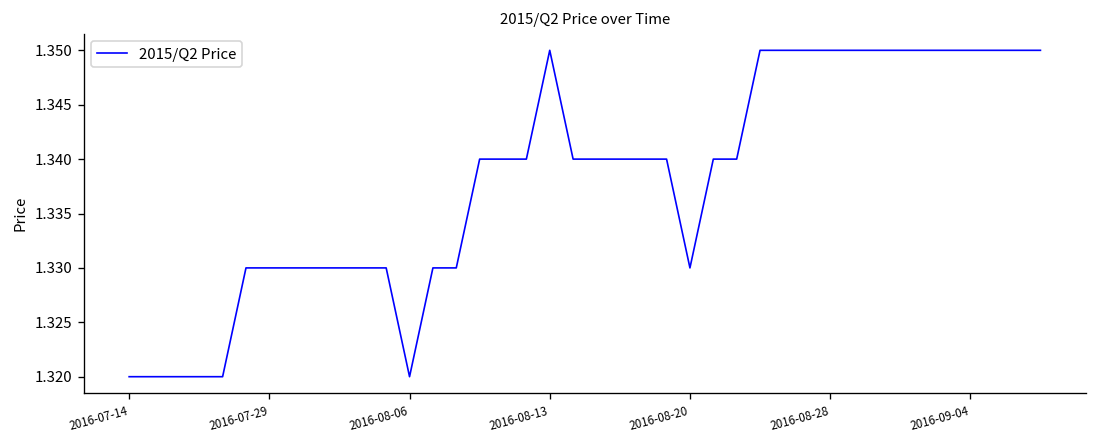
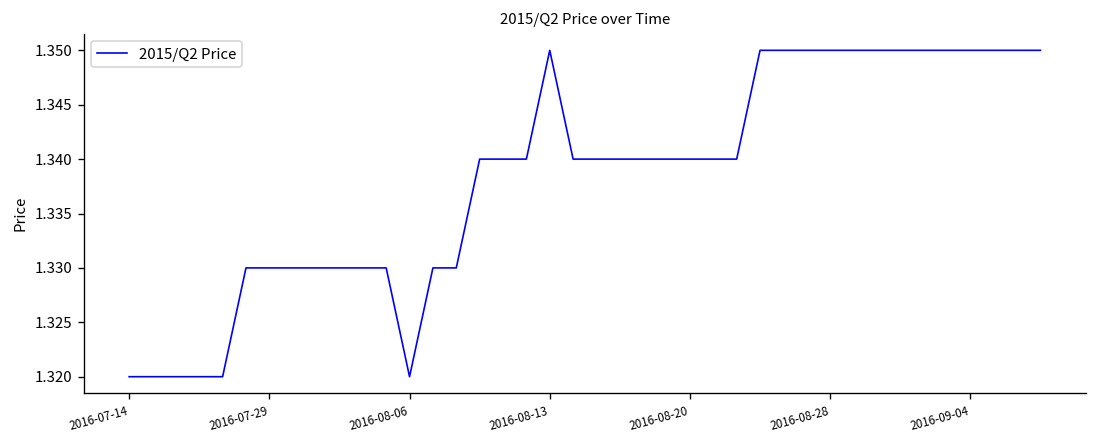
  {
    "2016-07-14": 1.32,
    "2016-07-29": 1.33,
    "2016-08-06": 1.32,
    "2016-08-13": 1.35,
-   "2016-08-20": 1.33,
+   "2016-08-20": 1.34,
    "2016-08-28": 1.35,
    "2016-09-04": 1.35
  }
